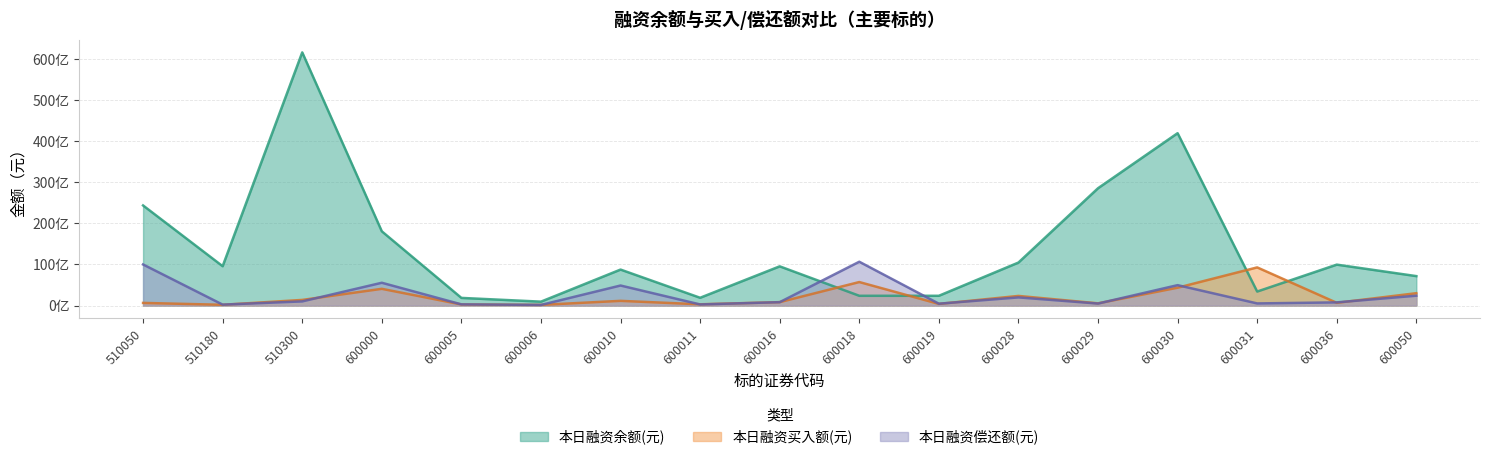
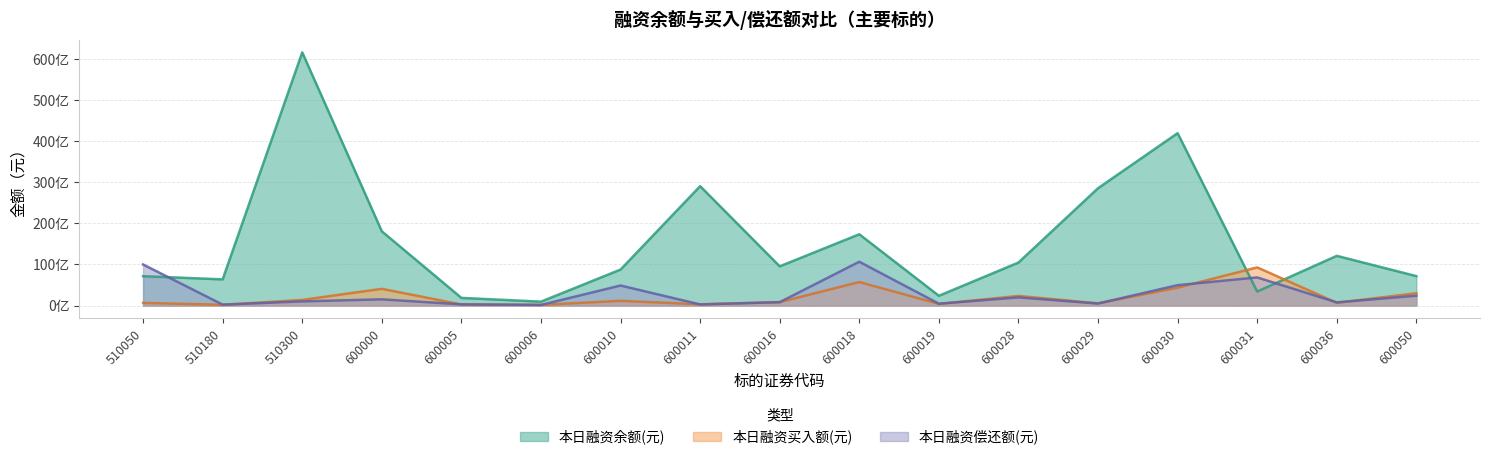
  {
    "本日融资余额(元)": {
-     "510050": "240亿",
-     "510180": "100亿",
+     "510050": "70亿",
+     "510180": "60亿",
      "510300": "620亿",
      "600000": "180亿",
      "600005": "20亿",
      "600006": "10亿",
      "600010": "90亿",
-     "600011": "20亿",
+     "600011": "290亿",
      "600016": "100亿",
-     "600018": "20亿",
+     "600018": "170亿",
      "600019": "20亿",
      "600028": "100亿",
      "600029": "290亿",
      "600030": "420亿",
      "600031": "30亿",
-     "600036": "100亿",
+     "600036": "120亿",
      "600050": "70亿"
    },
    "本日融资买入额(元)": {
      "510050": "10亿",
      "600000": "40亿",
      "600010": "10亿",
      "600018": "60亿",
      "600030": "40亿",
      "600031": "90亿"
    },
    "本日融资偿还额(元)": {
      "510050": "100亿",
-     "600000": "60亿",
+     "600000": "20亿",
      "600010": "50亿",
      "600018": "110亿",
      "600030": "50亿",
-     "600031": "10亿"
+     "600031": "70亿"
    }
  }
